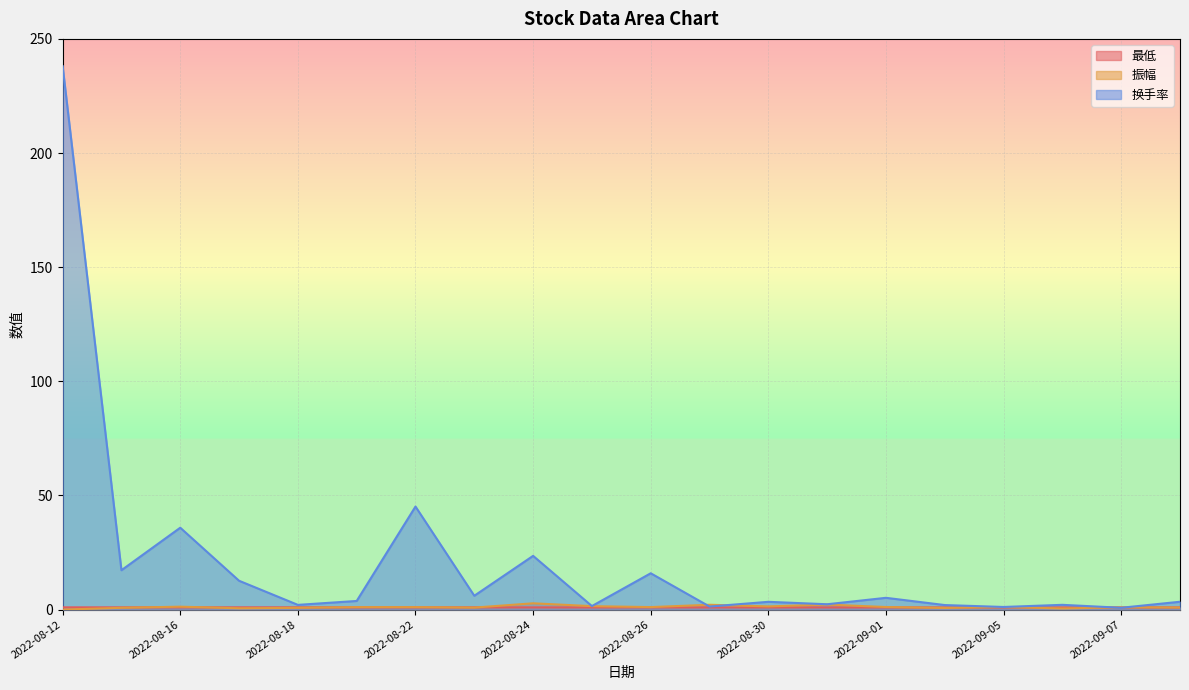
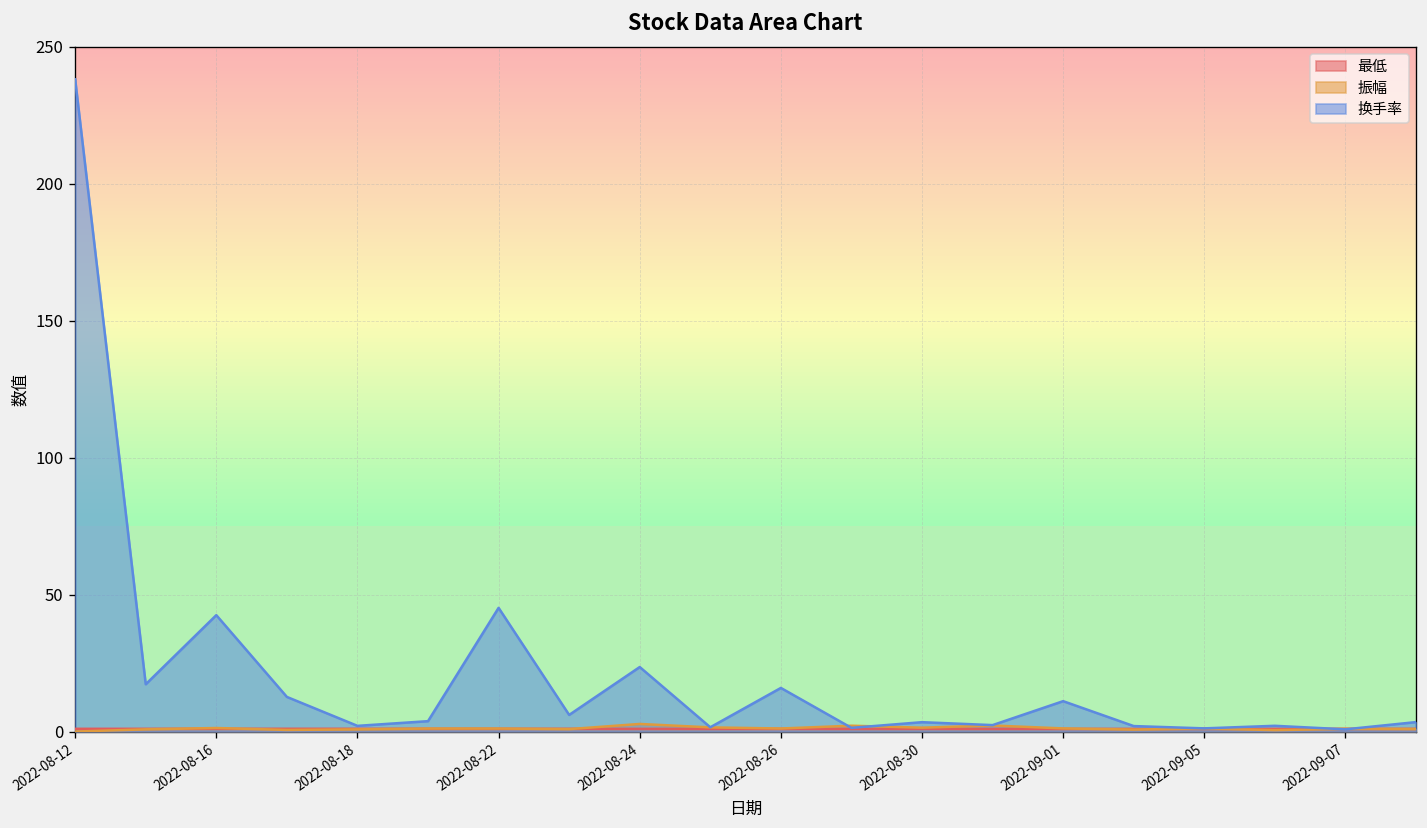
  {
    "换手率": {
      "2022-08-12": 238,
-     "2022-08-16": 36,
+     "2022-08-16": 42,
      "2022-08-22": 45,
      "2022-08-24": 24,
      "2022-08-26": 16,
      "2022-08-30": 3,
-     "2022-09-01": 5
+     "2022-09-01": 11
    }
  }
